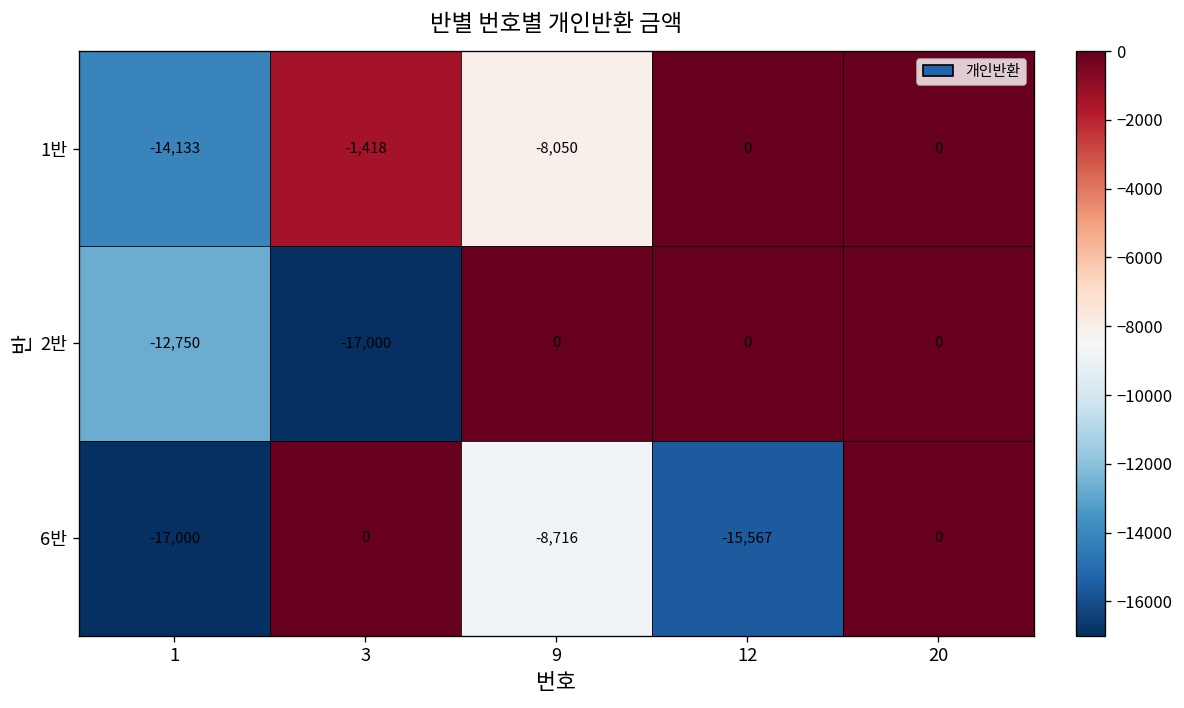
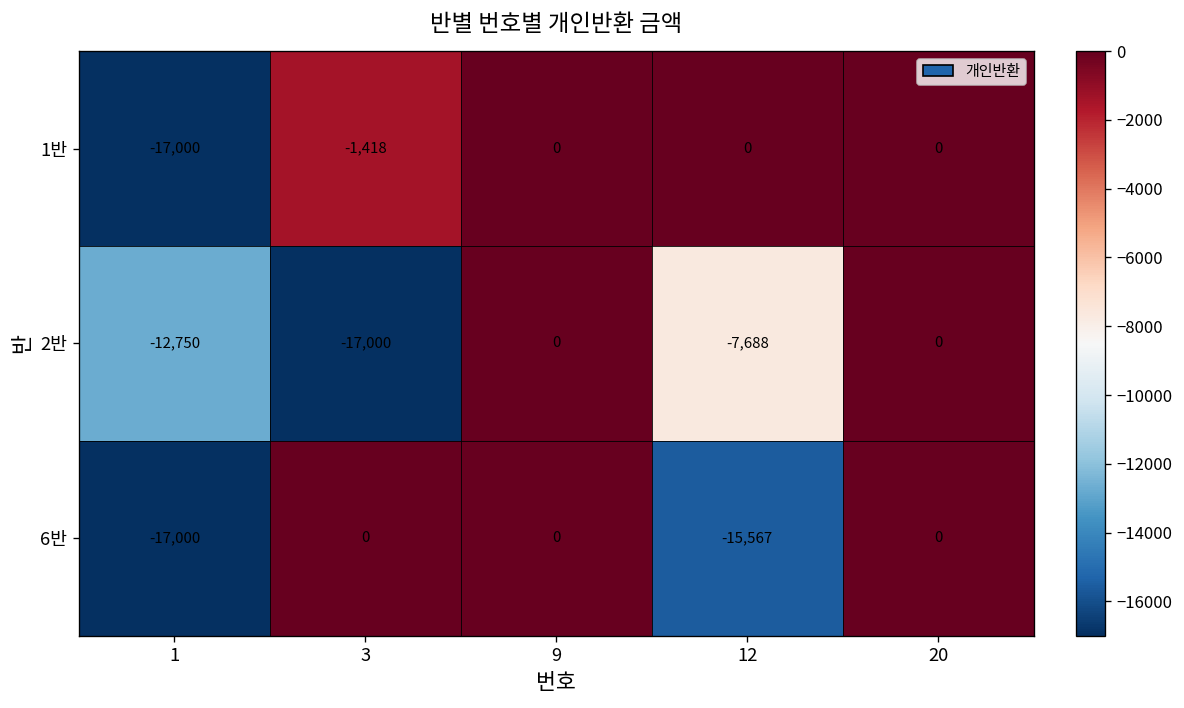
  {
    "1반": {
-     "1": "-14,133",
+     "1": "-17,000",
      "3": "-1,418",
-     "9": "-8,050",
+     "9": "0",
      "12": "0",
      "20": "0"
    },
    "2반": {
      "1": "-12,750",
      "3": "-17,000",
      "9": "0",
-     "12": "0",
+     "12": "-7,688",
      "20": "0"
    },
    "6반": {
      "1": "-17,000",
      "3": "0",
-     "9": "-8,716",
+     "9": "0",
      "12": "-15,567",
      "20": "0"
    }
  }
